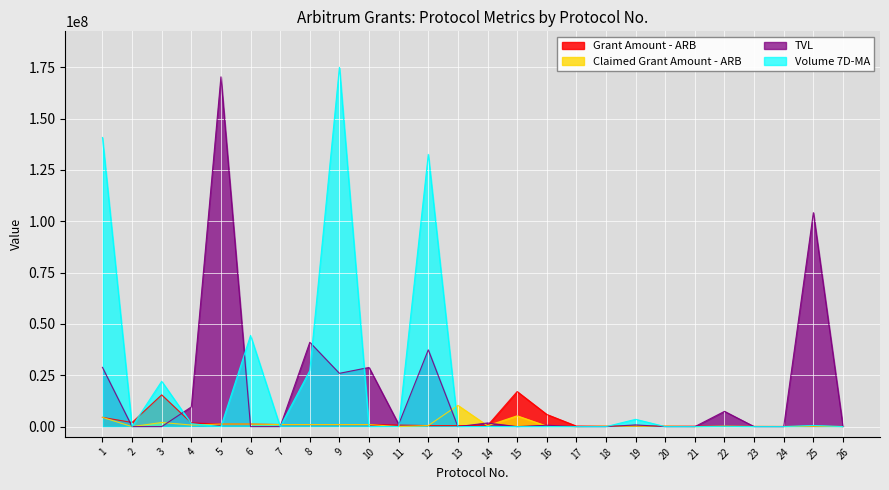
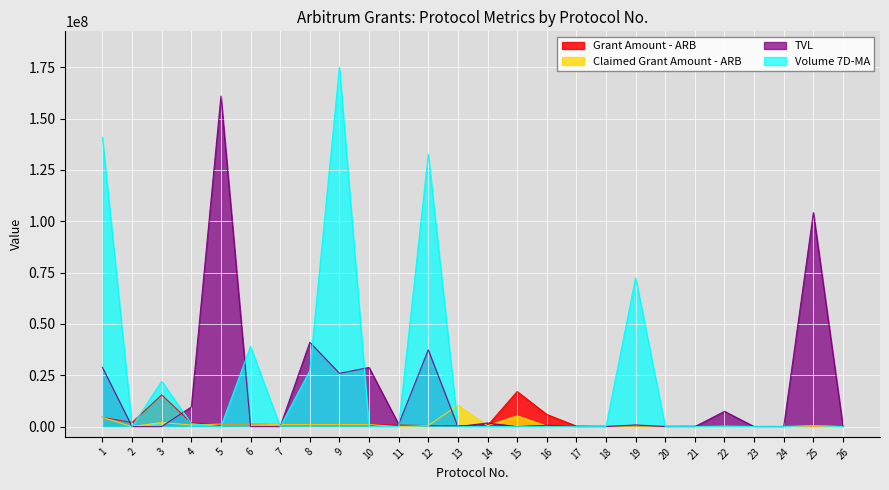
  {
    "Grant Amount - ARB": {
      "2": 2000000,
      "3": 15000000,
      "15": 17000000,
      "16": 6000000
    },
    "Claimed Grant Amount - ARB": {
      "3": 2000000,
      "13": 10000000,
      "15": 5000000
    },
    "TVL": {
      "1": 29000000,
      "3": 0,
      "4": 10000000,
-     "5": 170000000,
+     "5": 161000000,
      "6": 0,
      "8": 41000000,
      "9": 26000000,
      "10": 29000000,
      "12": 37000000,
      "14": 2000000,
      "22": 7000000,
      "25": 104000000
    },
    "Volume 7D-MA": {
      "1": 141000000,
      "3": 22000000,
      "5": 0,
-     "6": 44000000,
+     "6": 39000000,
      "8": 27000000,
      "9": 175000000,
      "12": 133000000,
-     "19": 4000000
+     "19": 73000000
    }
  }
